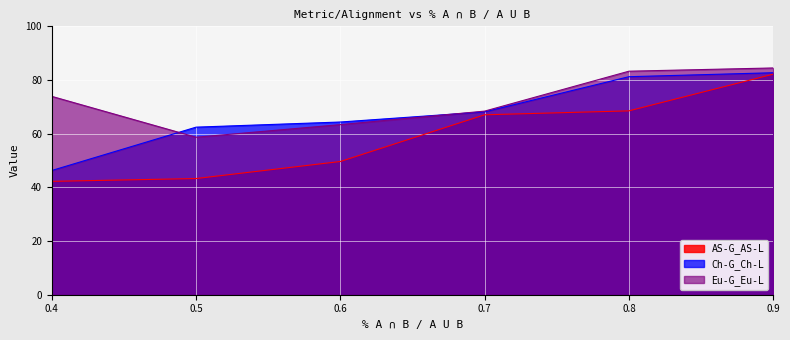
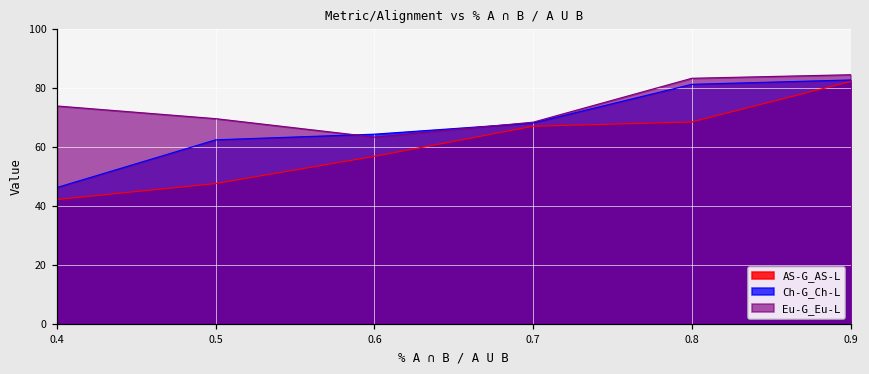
  {
    "AS-G_AS-L": {
      "0.4": 42,
-     "0.5": 43,
-     "0.6": 50,
+     "0.5": 48,
+     "0.6": 57,
      "0.7": 67,
      "0.8": 69
    },
    "Ch-G_Ch-L": {
      "0.4": 46,
      "0.5": 62,
      "0.6": 64,
      "0.8": 81
    },
    "Eu-G_Eu-L": {
      "0.4": 74,
-     "0.5": 59,
+     "0.5": 70,
      "0.6": 63,
      "0.8": 83,
      "0.9": 84
    }
  }
